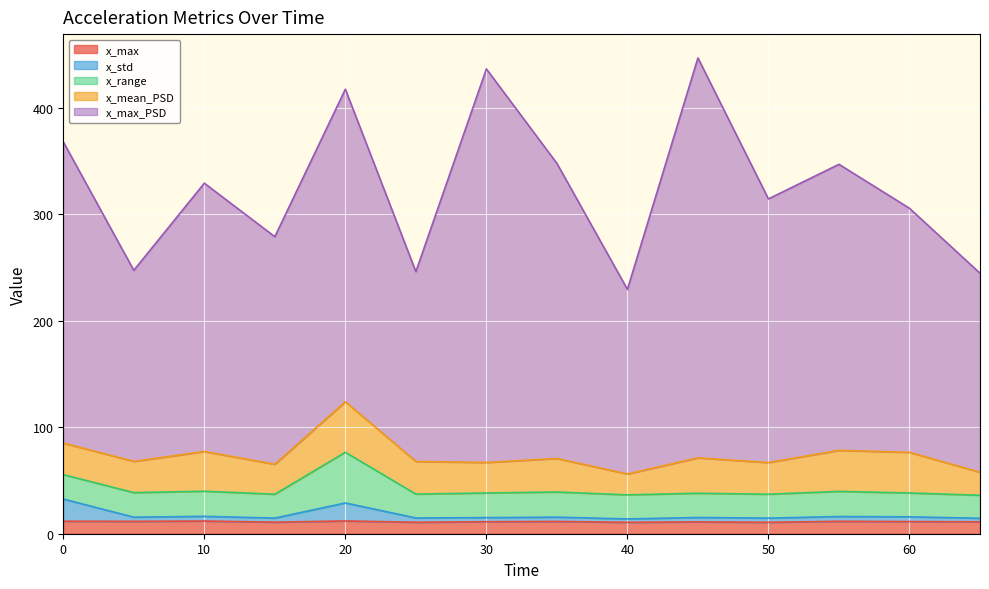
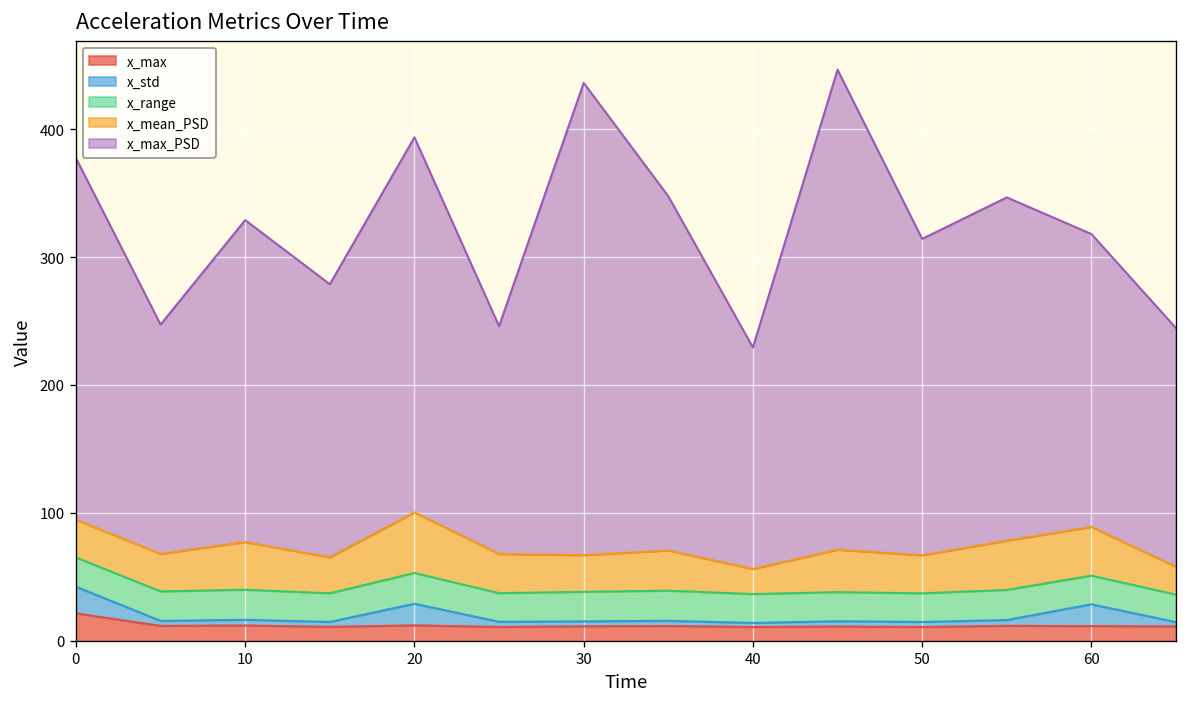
  {
    "x_max": {
-     "0": 12,
+     "0": 21,
      "10": 12,
      "20": 12,
      "30": 11,
      "40": 11,
      "50": 11,
      "60": 11
    },
    "x_std": {
      "0": 21,
      "10": 4,
      "20": 17,
      "30": 4,
      "40": 3,
      "50": 4,
-     "60": 4
+     "60": 17
    },
    "x_range": {
      "0": 23,
      "10": 24,
-     "20": 48,
+     "20": 24,
      "30": 23,
      "40": 23,
      "50": 22,
      "60": 22
    },
    "x_mean_PSD": {
      "0": 30,
      "10": 37,
      "20": 47,
      "30": 29,
      "40": 20,
      "50": 30,
      "60": 38
    },
    "x_max_PSD": {
      "0": 283,
      "10": 252,
      "20": 293,
      "30": 369,
      "40": 173,
      "50": 247,
      "60": 229
    }
  }
